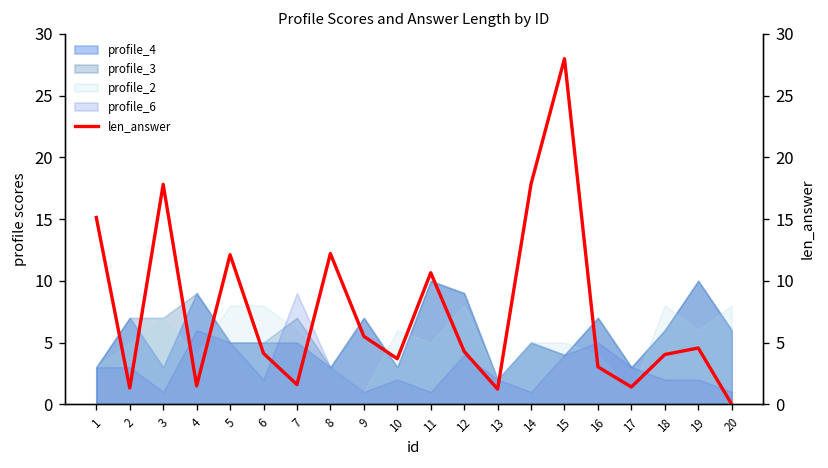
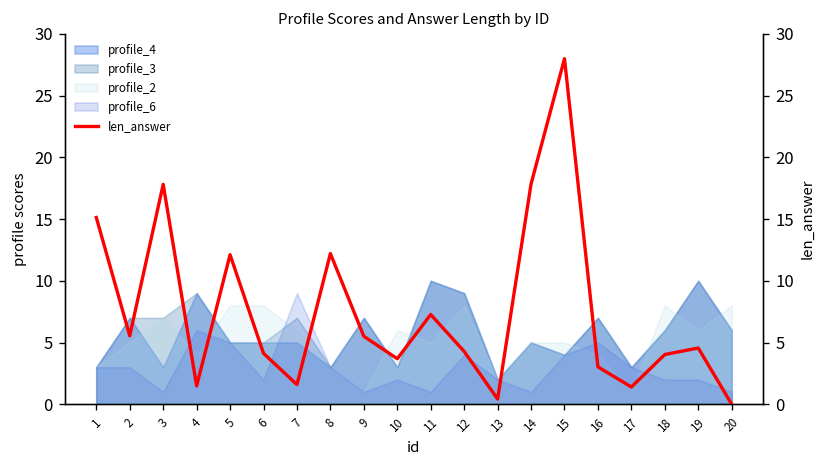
  {
    "len_answer": {
      "1": 15.1,
-     "2": 1.3,
+     "2": 5.5,
      "3": 17.8,
      "4": 1.5,
      "5": 12.1,
      "6": 4.1,
      "7": 1.6,
      "8": 12.2,
      "9": 5.5,
      "10": 3.7,
-     "11": 10.7,
+     "11": 7.3,
      "12": 4.3,
-     "13": 1.2,
+     "13": 0.4,
      "14": 17.8,
      "15": 28.0,
      "16": 3.0,
      "17": 1.4,
      "18": 4.0,
      "19": 4.6,
      "20": 0.0
    }
  }
